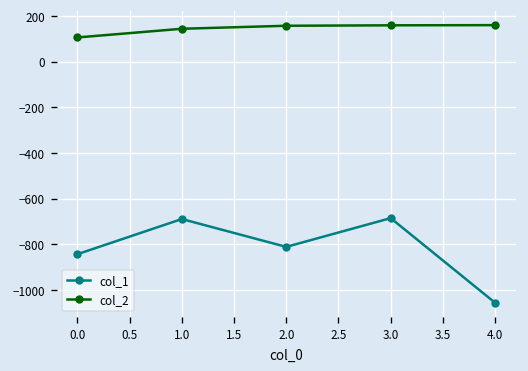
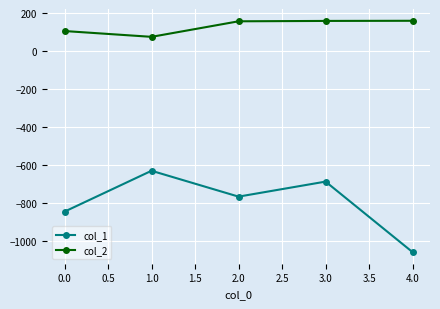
  {
    "col_1": {
      "0.0": -840,
-     "1.0": -690,
-     "2.0": -810,
+     "1.0": -630,
+     "2.0": -770,
      "3.0": -690,
      "4.0": -1060
    },
    "col_2": {
      "0.0": 110,
-     "1.0": 140,
+     "1.0": 80,
      "2.0": 160,
      "3.0": 160,
      "4.0": 160
    }
  }
